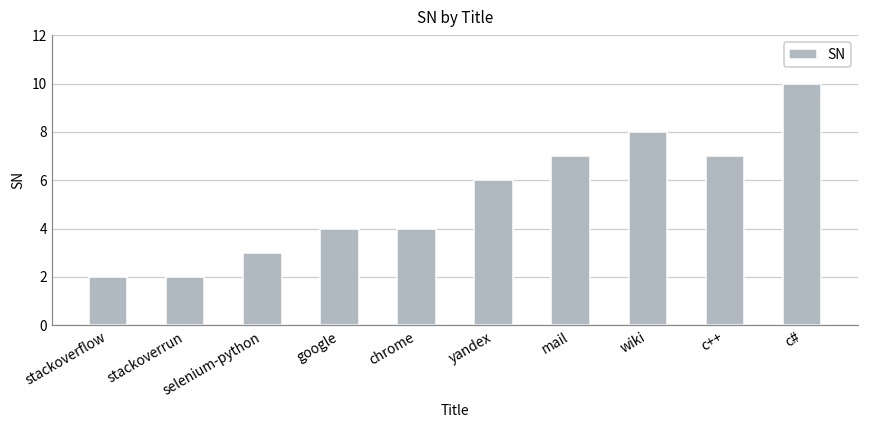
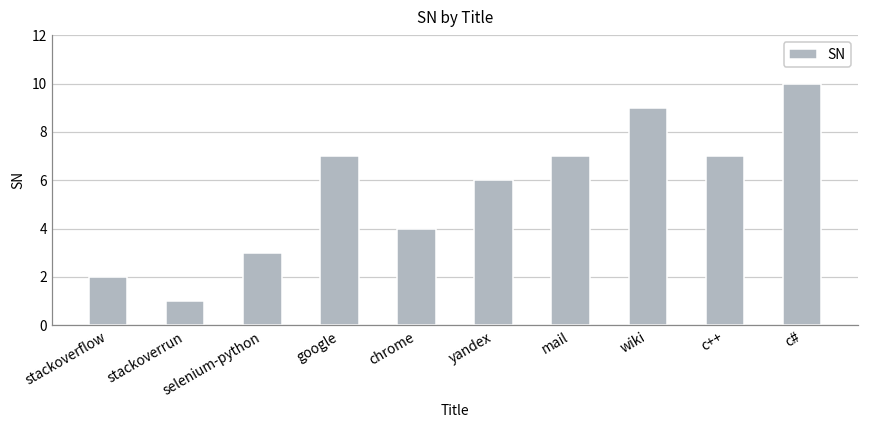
  {
    "stackoverflow": 2,
-   "stackoverrun": 2,
+   "stackoverrun": 1,
    "selenium-python": 3,
-   "google": 4,
+   "google": 7,
    "chrome": 4,
    "yandex": 6,
    "mail": 7,
-   "wiki": 8,
+   "wiki": 9,
    "c++": 7,
    "c#": 10
  }
